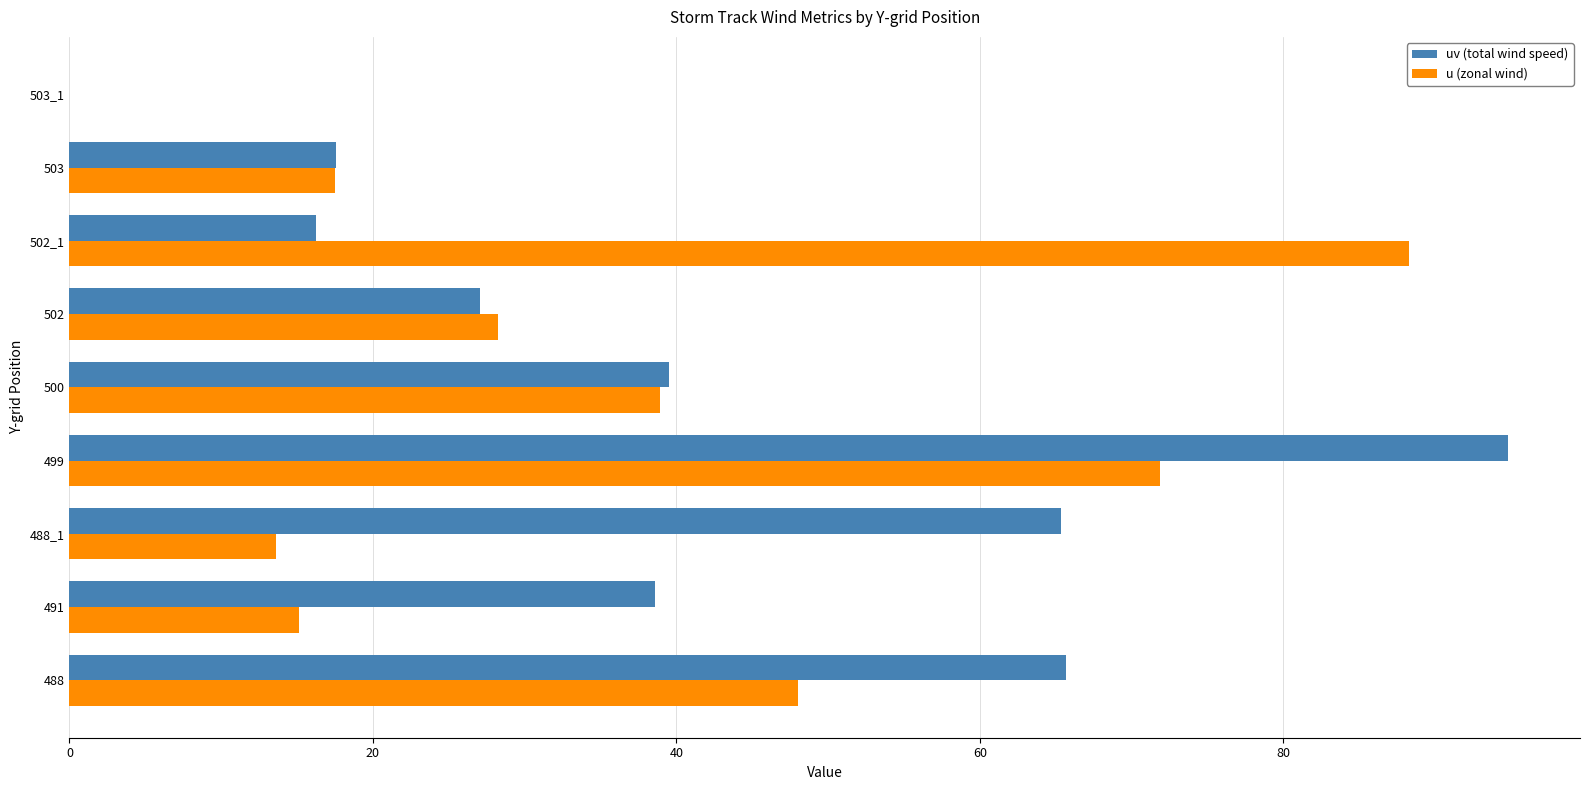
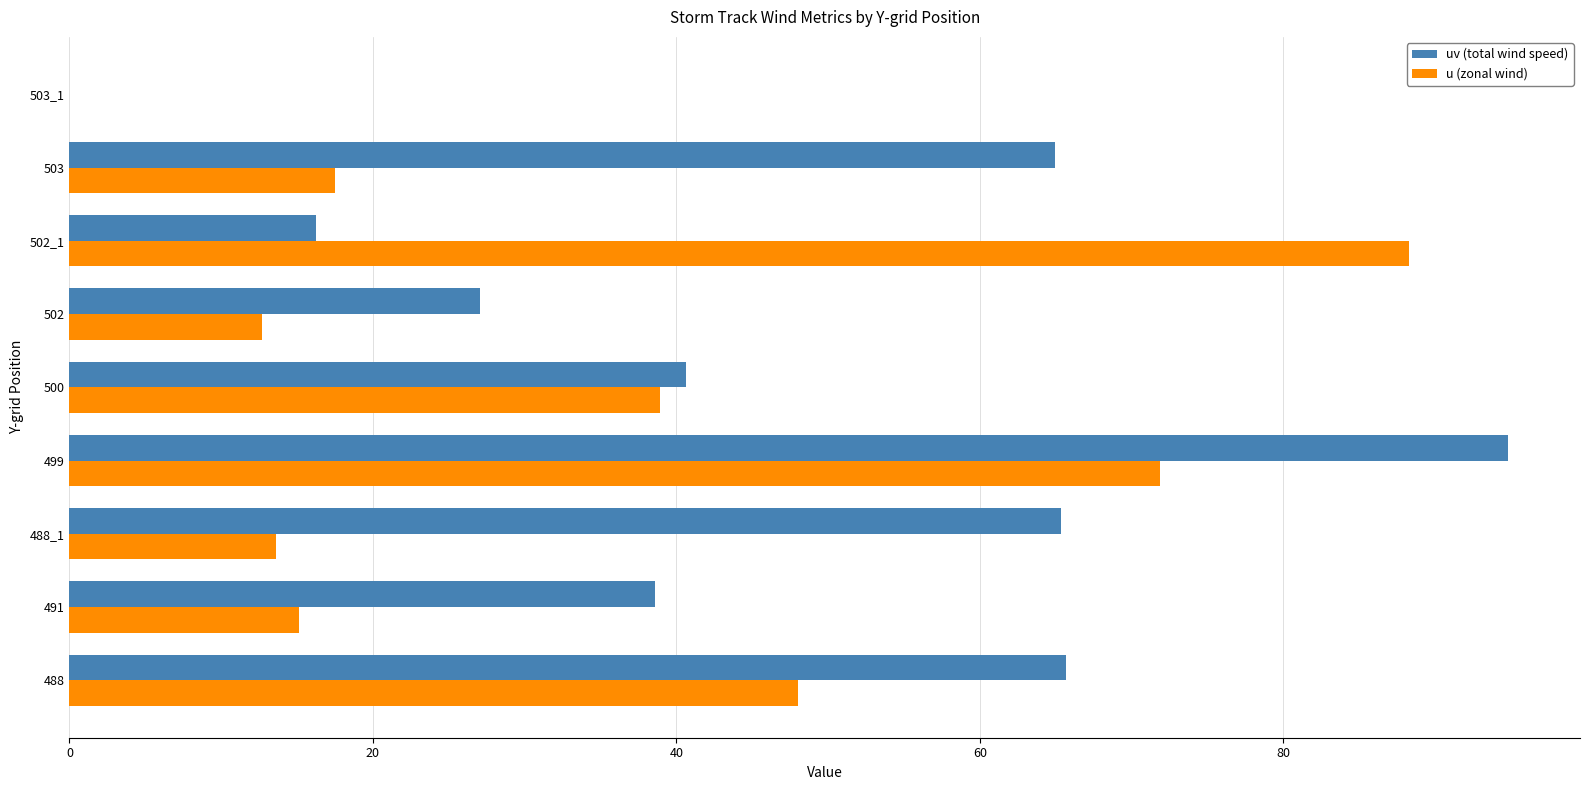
  {
    "uv (total wind speed)": {
      "503_1": 0.0,
-     "503": 17.6,
+     "503": 64.9,
      "502_1": 16.2,
      "502": 27.1,
-     "500": 39.5,
+     "500": 40.6,
      "499": 94.8,
      "488_1": 65.4,
      "491": 38.6,
      "488": 65.7
    },
    "u (zonal wind)": {
      "503_1": 0.0,
      "503": 17.5,
      "502_1": 88.3,
-     "502": 28.3,
+     "502": 12.7,
      "500": 38.9,
      "499": 71.9,
      "488_1": 13.6,
      "491": 15.2,
      "488": 48.0
    }
  }
